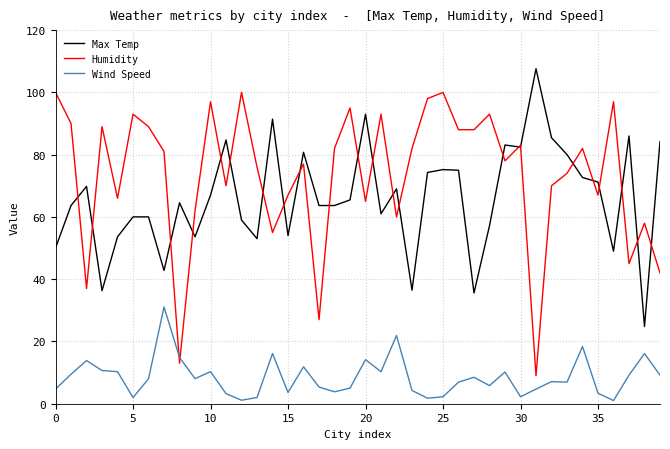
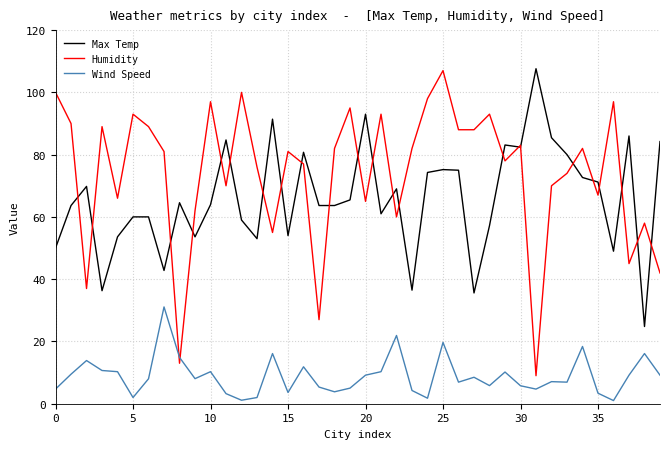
  {
    "Max Temp": {
      "0": 50,
      "5": 60,
-     "10": 67,
+     "10": 64,
      "15": 54,
      "20": 93,
      "25": 75,
      "35": 71
    },
    "Humidity": {
      "0": 100,
      "5": 93,
      "10": 97,
-     "15": 67,
+     "15": 81,
      "20": 65,
-     "25": 100,
+     "25": 107,
      "35": 67
    },
    "Wind Speed": {
      "0": 5,
      "5": 2,
      "10": 10,
      "15": 4,
-     "20": 14,
-     "25": 2,
-     "30": 2,
+     "20": 9,
+     "25": 20,
+     "30": 6,
      "35": 3
    }
  }
